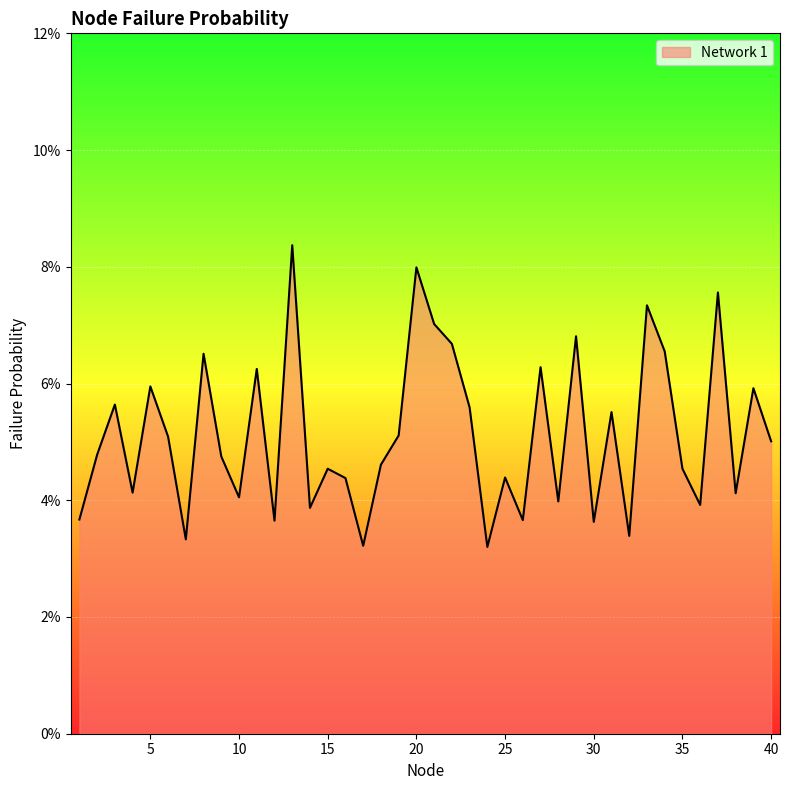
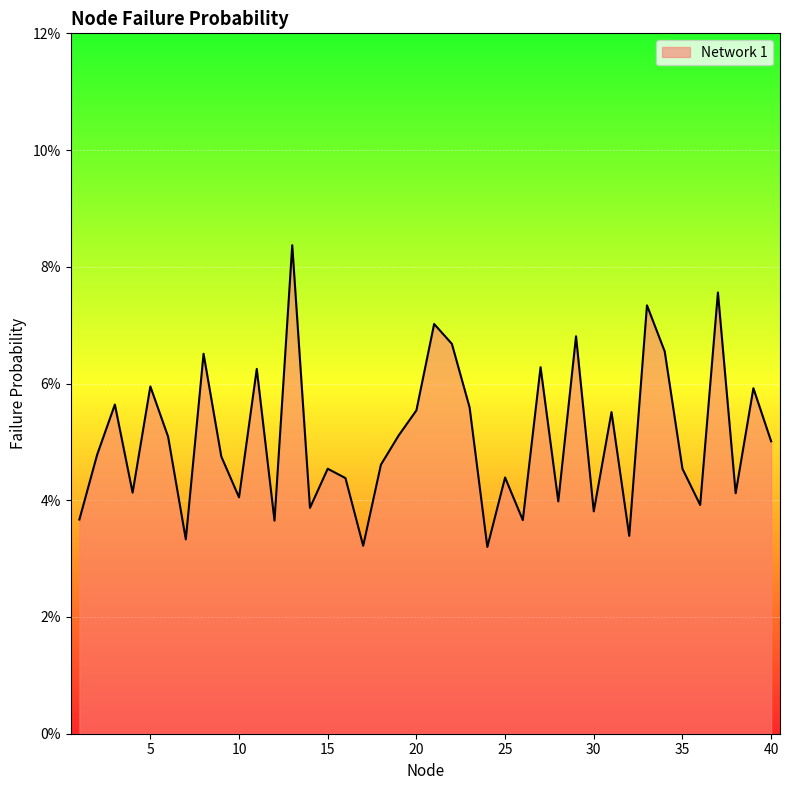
  {
    "5": "5.9%",
    "10": "4.1%",
    "15": "4.5%",
-   "20": "8.0%",
+   "20": "5.5%",
    "25": "4.4%",
-   "30": "3.6%",
+   "30": "3.8%",
    "35": "4.5%",
    "40": "5.0%"
  }
